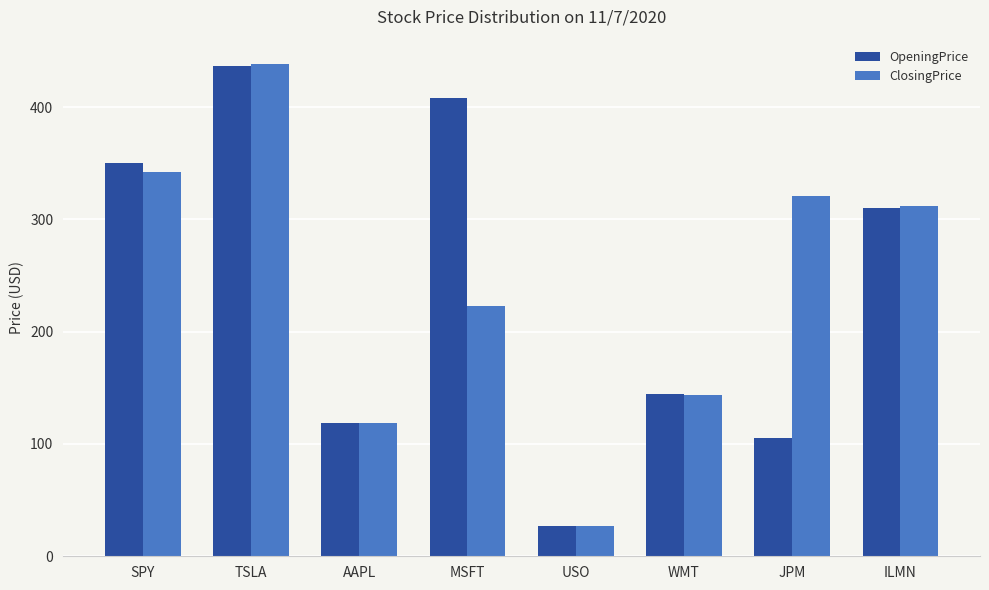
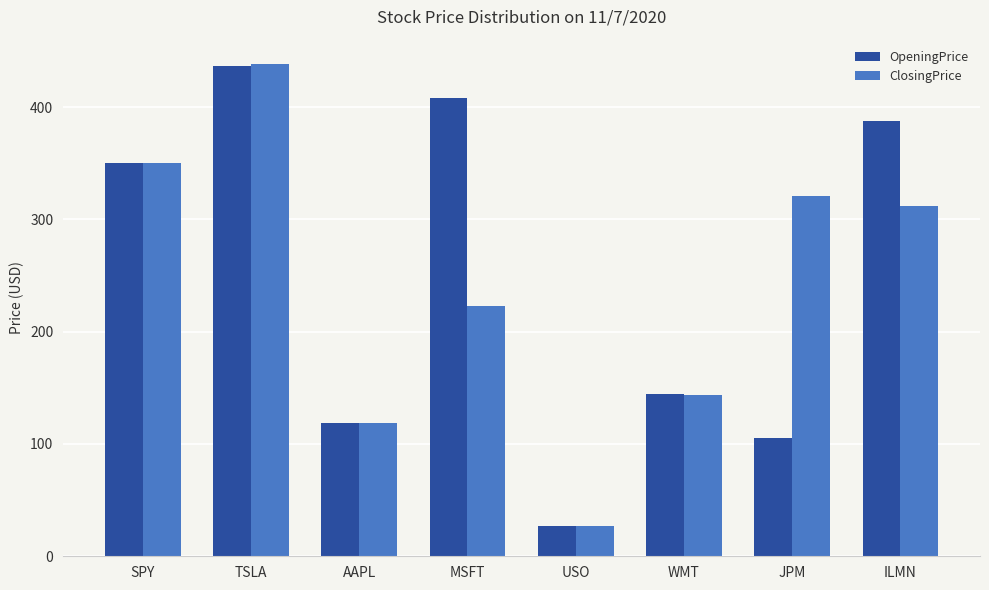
  {
    "OpeningPrice": {
      "SPY": 350,
      "TSLA": 436,
      "AAPL": 118,
      "MSFT": 408,
      "USO": 27,
      "WMT": 144,
      "JPM": 105,
-     "ILMN": 310
+     "ILMN": 387
    },
    "ClosingPrice": {
-     "SPY": 343,
+     "SPY": 350,
      "TSLA": 438,
      "AAPL": 119,
      "MSFT": 223,
      "USO": 27,
      "WMT": 143,
      "JPM": 321,
      "ILMN": 312
    }
  }
